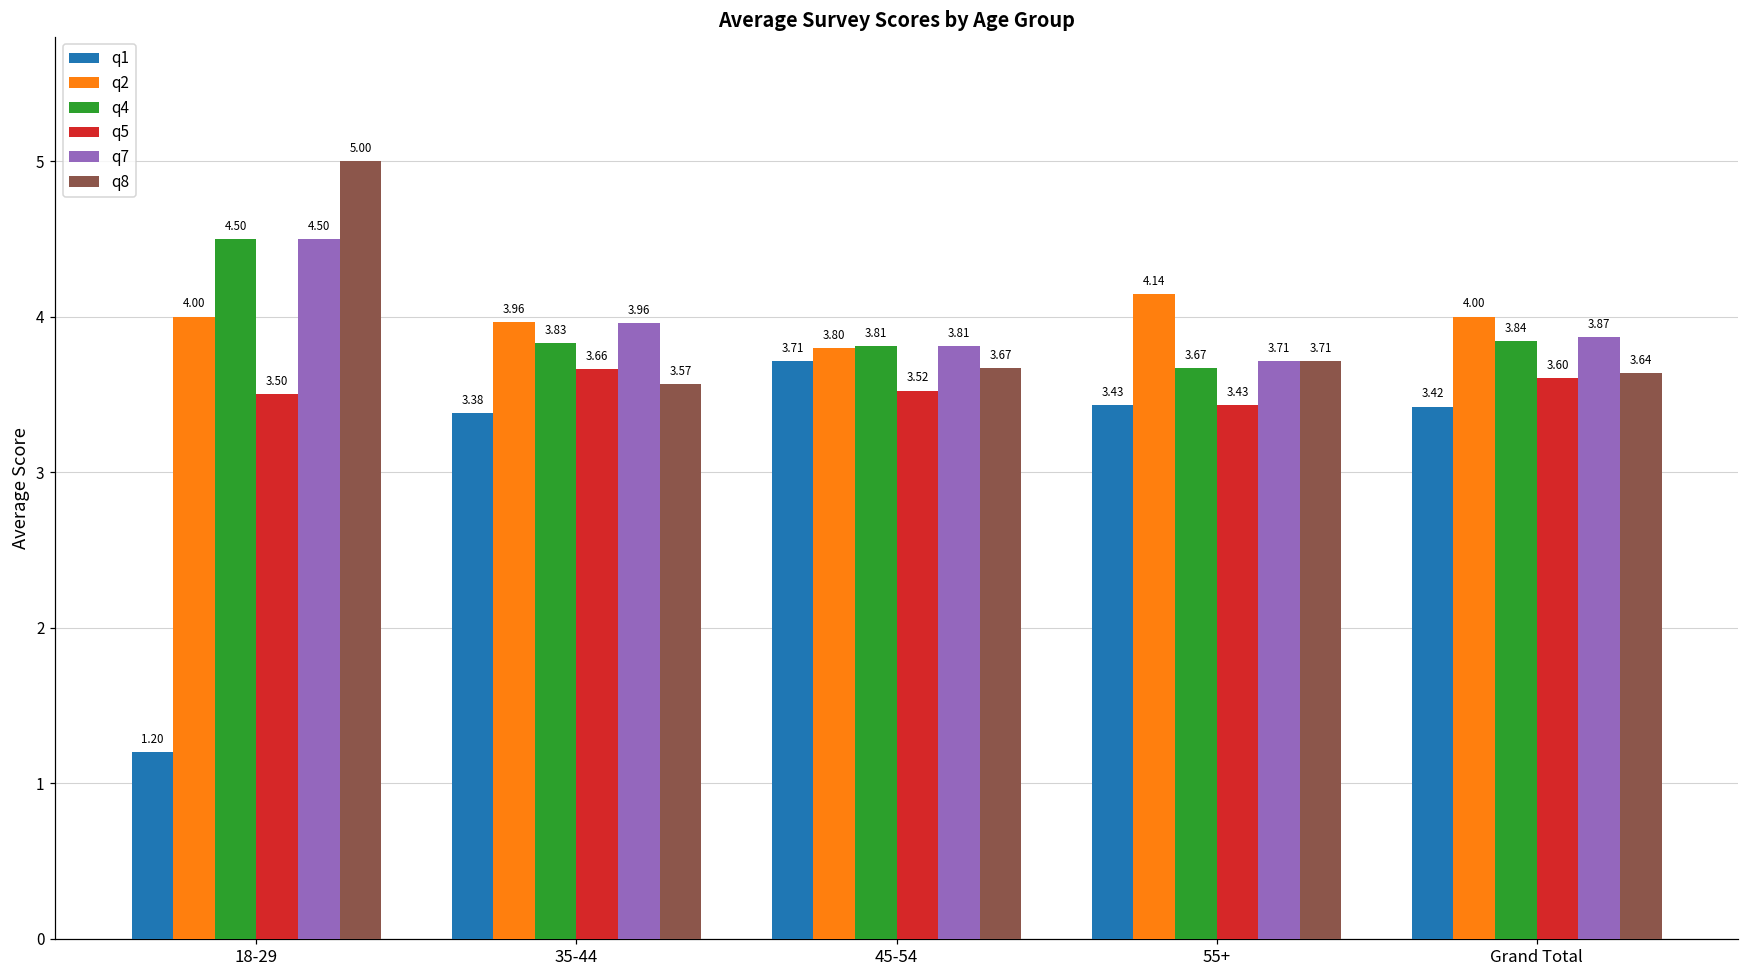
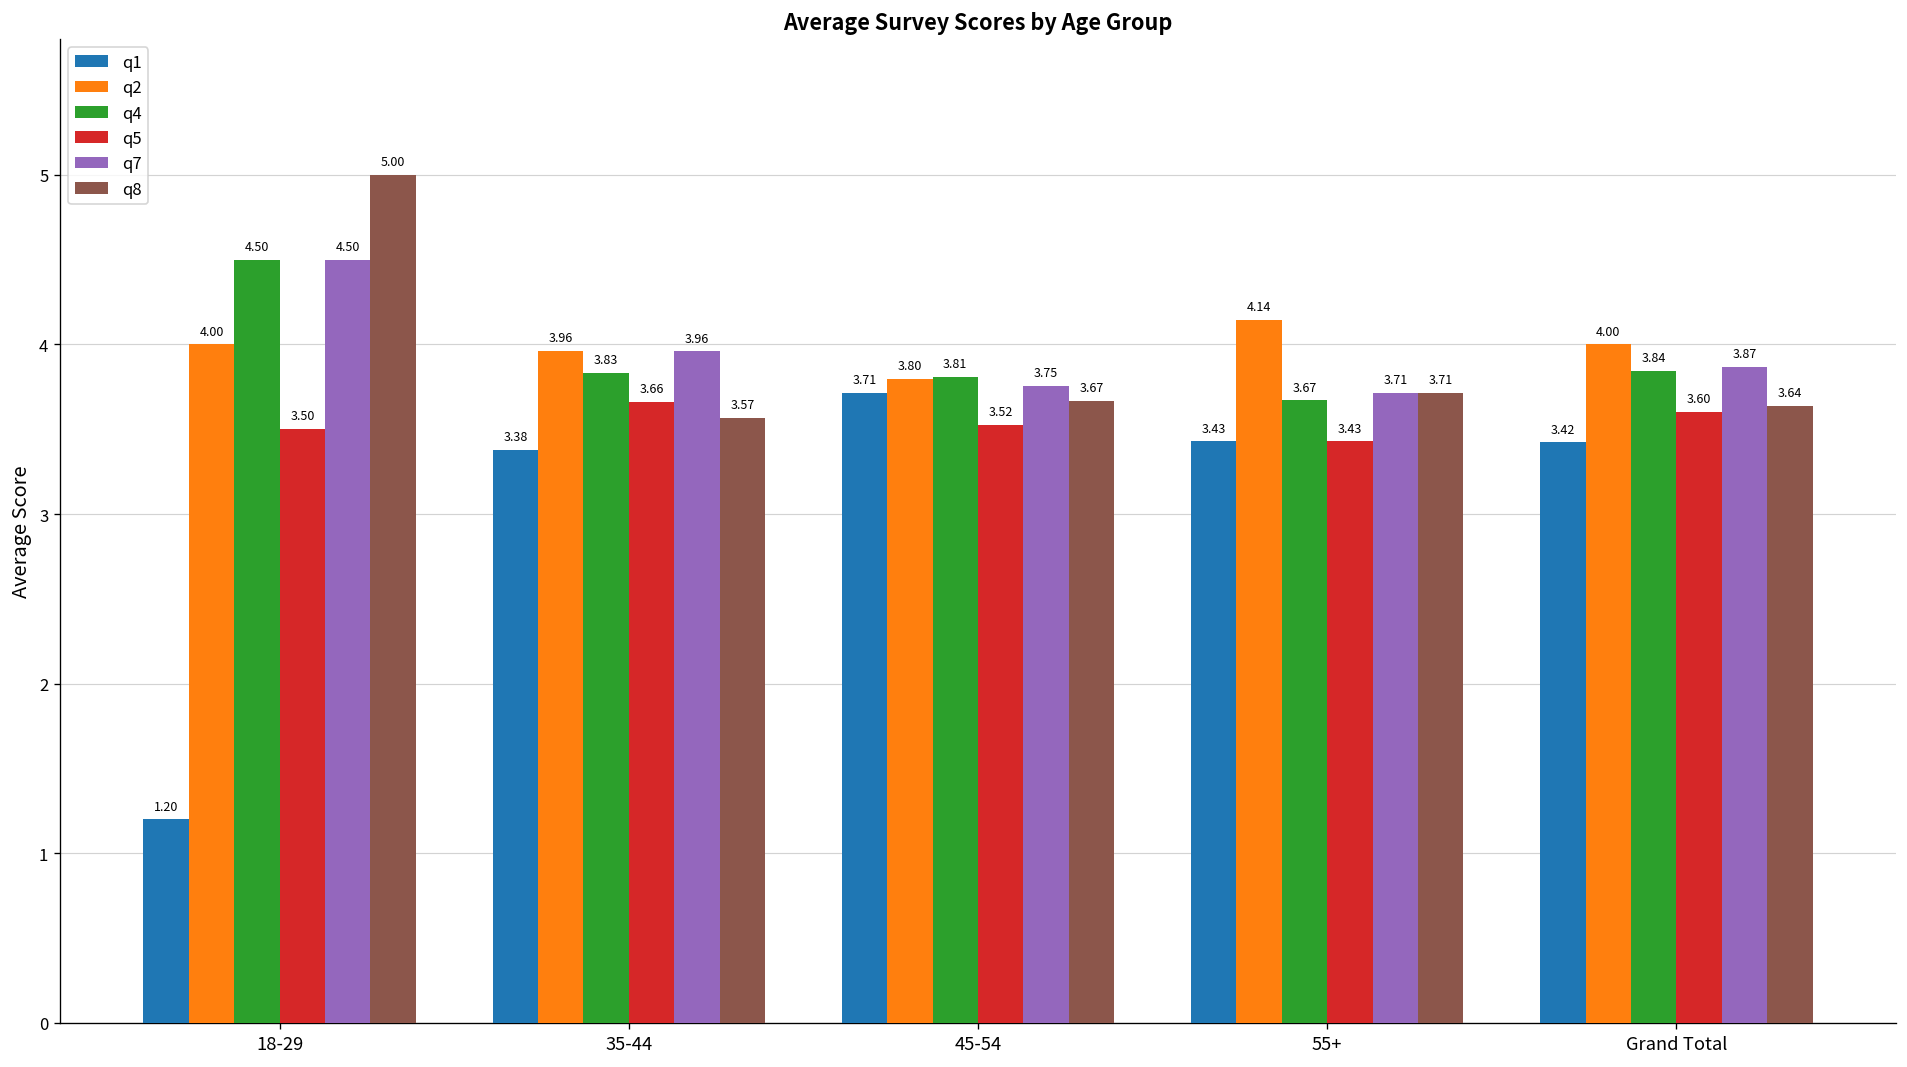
  {
    "q1": {
      "18-29": 1.20,
      "35-44": 3.38,
      "45-54": 3.71,
      "55+": 3.43,
      "Grand Total": 3.42
    },
    "q2": {
      "18-29": 4.00,
      "35-44": 3.96,
      "45-54": 3.80,
      "55+": 4.14,
      "Grand Total": 4.00
    },
    "q4": {
      "18-29": 4.50,
      "35-44": 3.83,
      "45-54": 3.81,
      "55+": 3.67,
      "Grand Total": 3.84
    },
    "q5": {
      "18-29": 3.50,
      "35-44": 3.66,
      "45-54": 3.52,
      "55+": 3.43,
      "Grand Total": 3.60
    },
    "q7": {
      "18-29": 4.50,
      "35-44": 3.96,
-     "45-54": 3.81,
+     "45-54": 3.75,
      "55+": 3.71,
      "Grand Total": 3.87
    },
    "q8": {
      "18-29": 5.00,
      "35-44": 3.57,
      "45-54": 3.67,
      "55+": 3.71,
      "Grand Total": 3.64
    }
  }
